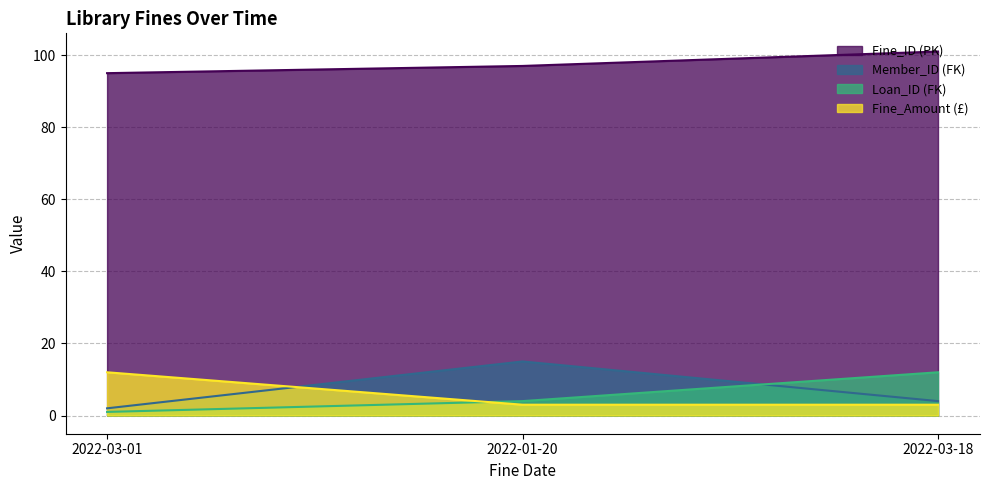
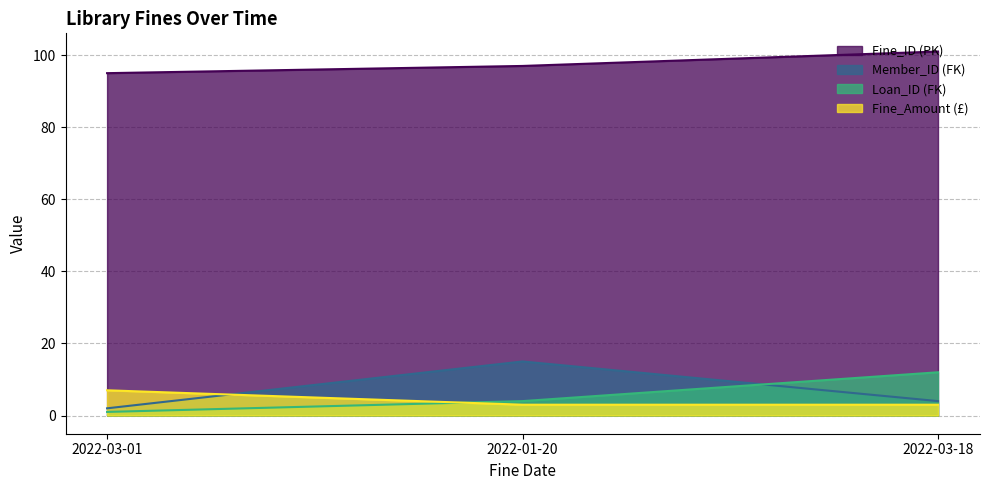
  {
    "Fine_ID (PK)": {
      "2022-03-01": 95,
      "2022-01-20": 97,
      "2022-03-18": 101
    },
    "Member_ID (FK)": {
      "2022-03-01": 2,
      "2022-01-20": 15,
      "2022-03-18": 4
    },
    "Loan_ID (FK)": {
      "2022-03-01": 1,
      "2022-01-20": 4,
      "2022-03-18": 12
    },
    "Fine_Amount (£)": {
-     "2022-03-01": 12,
+     "2022-03-01": 7,
      "2022-01-20": 3,
      "2022-03-18": 3
    }
  }
